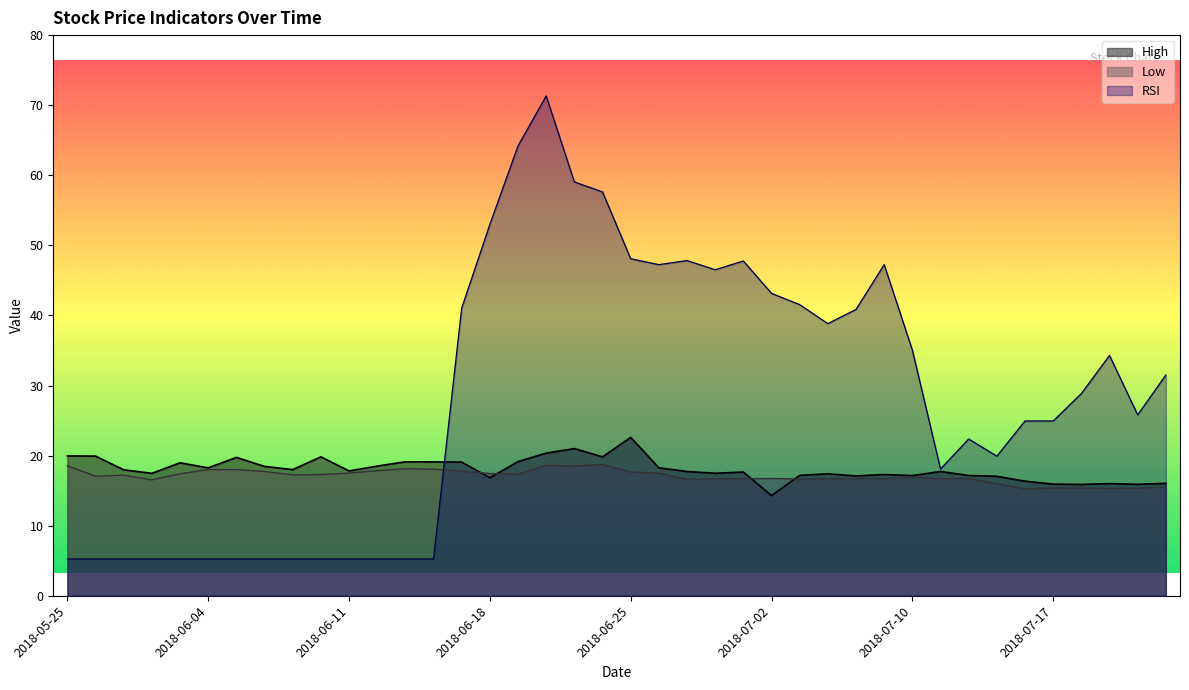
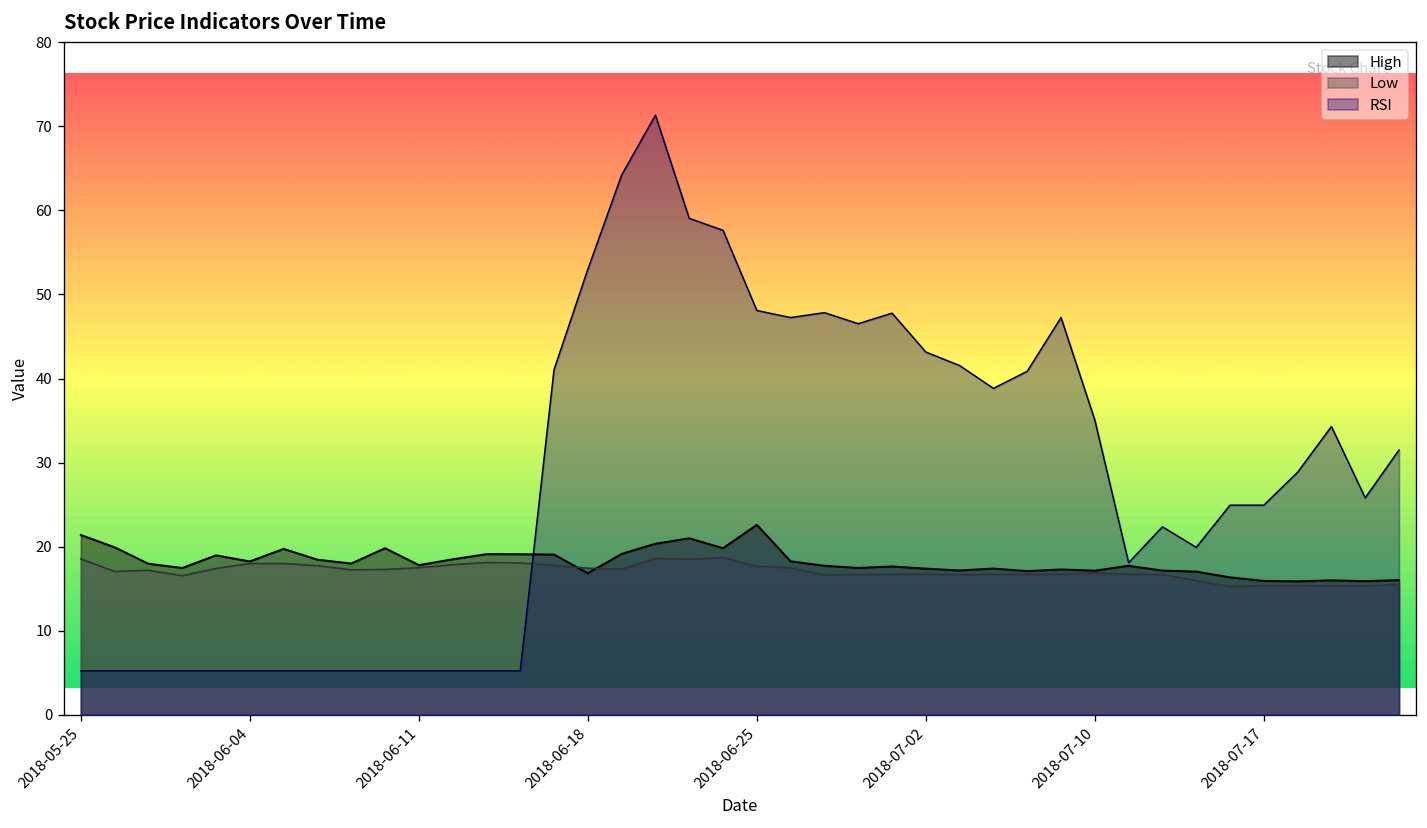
  {
    "High": {
-     "2018-05-25": 20,
+     "2018-05-25": 21,
      "2018-06-18": 17,
      "2018-06-25": 23,
-     "2018-07-02": 14,
+     "2018-07-02": 17,
      "2018-07-17": 16
    }
  }
